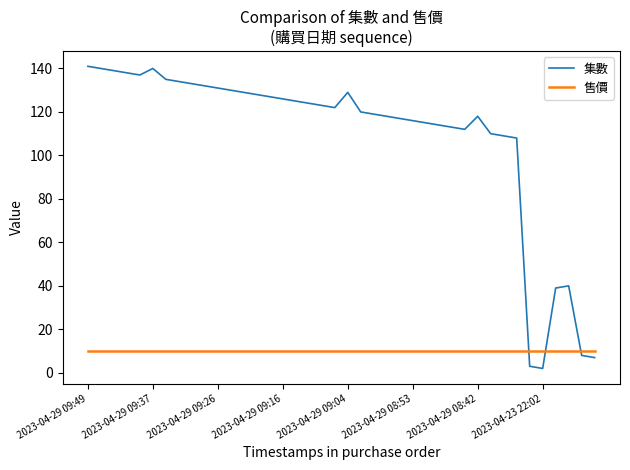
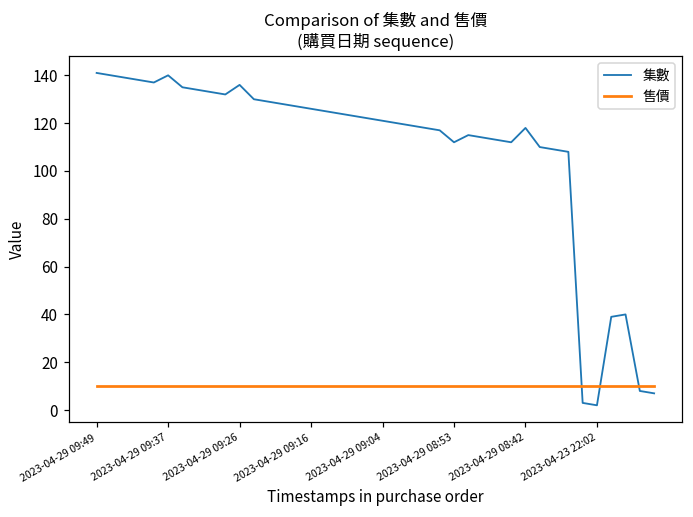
  {
    "集數": {
      "2023-04-29 09:49": 141,
      "2023-04-29 09:37": 140,
-     "2023-04-29 09:26": 131,
+     "2023-04-29 09:26": 136,
      "2023-04-29 09:16": 126,
-     "2023-04-29 09:04": 129,
-     "2023-04-29 08:53": 116,
+     "2023-04-29 09:04": 121,
+     "2023-04-29 08:53": 112,
      "2023-04-29 08:42": 118,
      "2023-04-23 22:02": 2
    },
    "售價": {
      "2023-04-29 09:49": 10,
      "2023-04-29 09:37": 10,
      "2023-04-29 09:26": 10,
      "2023-04-29 09:16": 10,
      "2023-04-29 09:04": 10,
      "2023-04-29 08:53": 10,
      "2023-04-29 08:42": 10,
      "2023-04-23 22:02": 10
    }
  }
